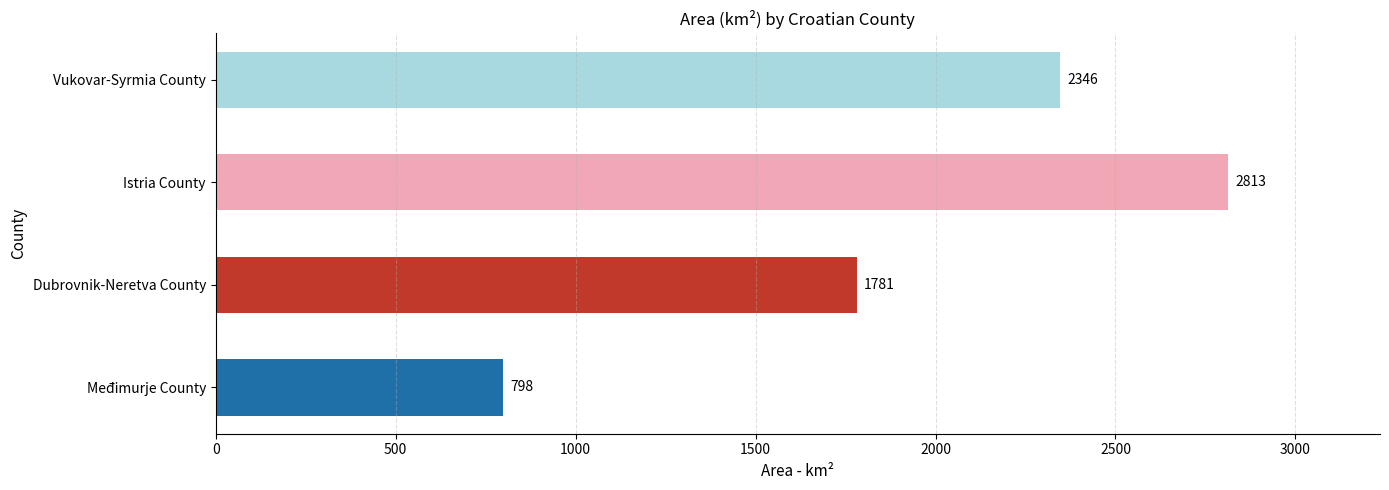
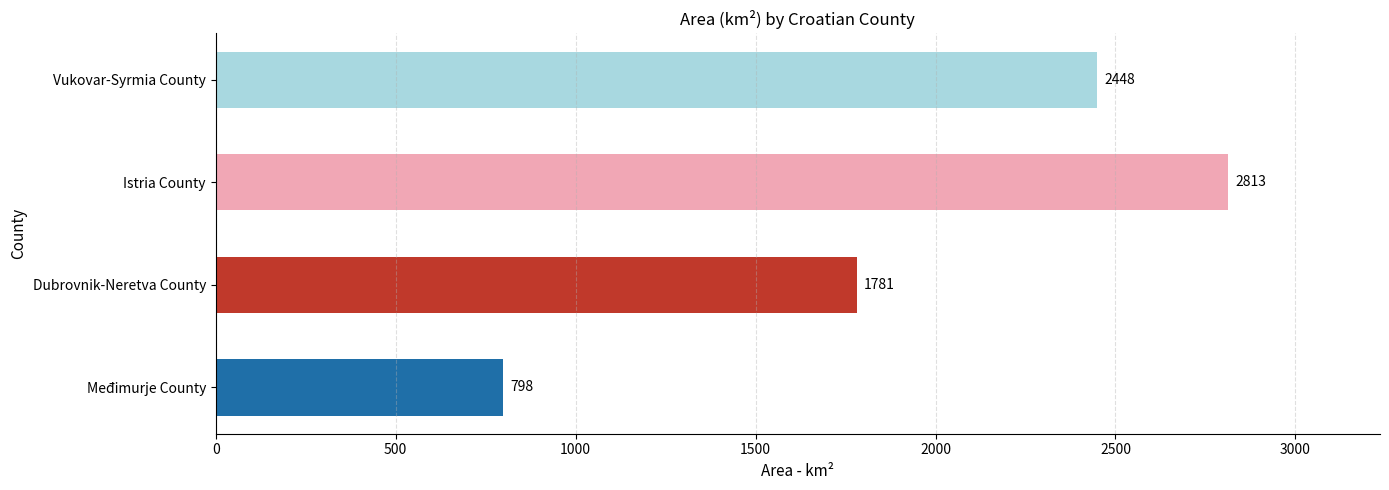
  {
-   "Vukovar-Syrmia County": 2346,
+   "Vukovar-Syrmia County": 2448,
    "Istria County": 2813,
    "Dubrovnik-Neretva County": 1781,
    "Međimurje County": 798
  }
